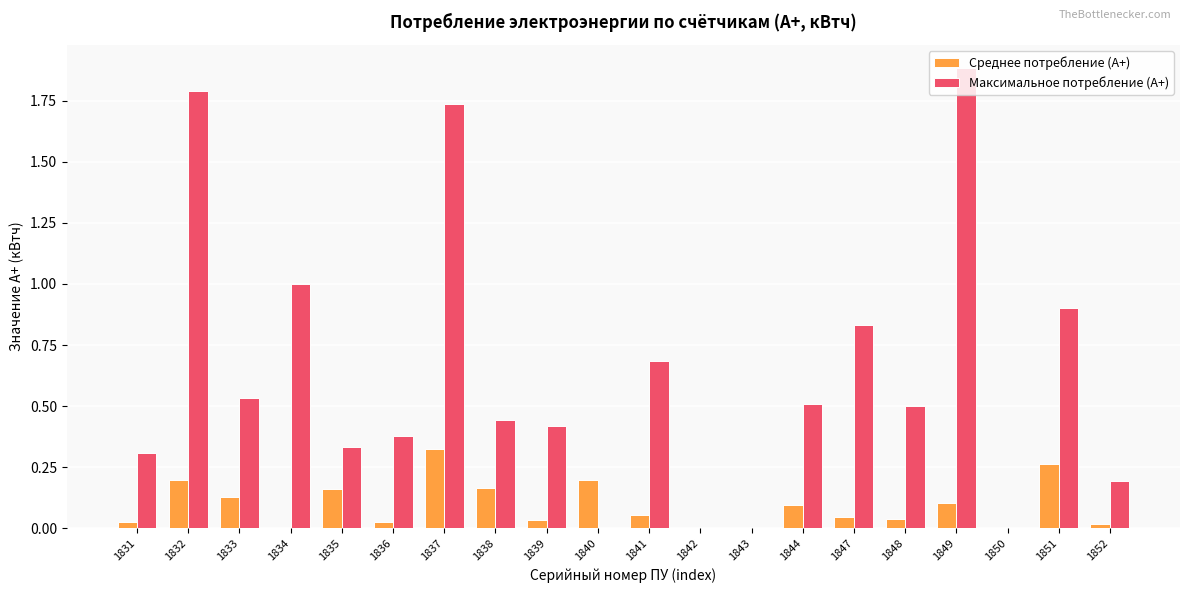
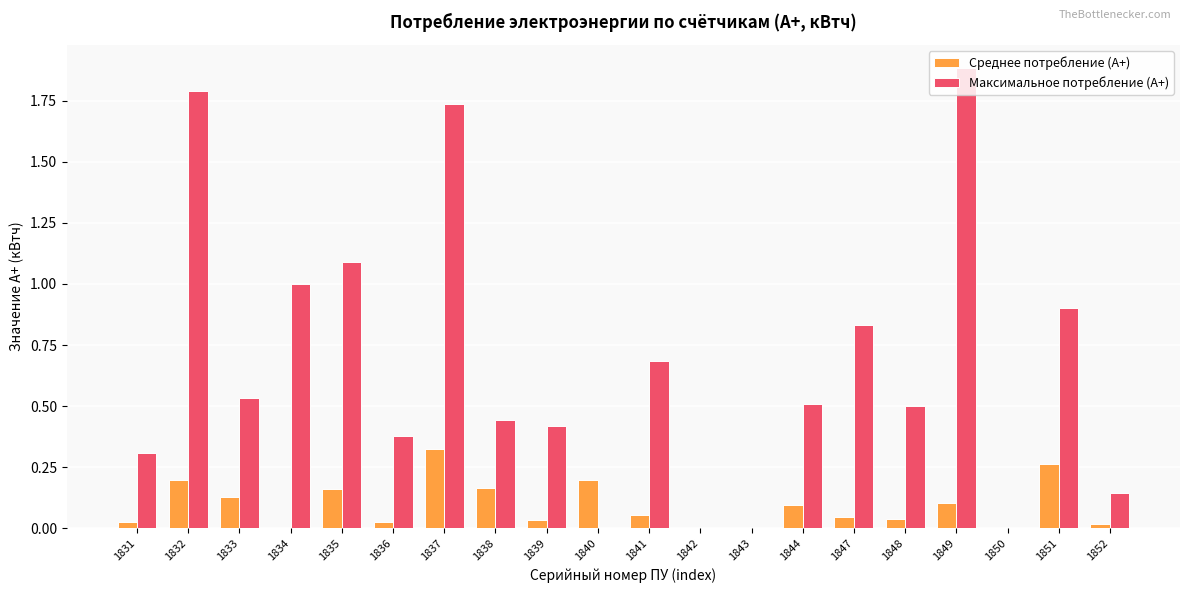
  {
    "Среднее потребление (A+)": {
      "1831": 0.03,
      "1832": 0.20,
      "1833": 0.13,
      "1834": 0.00,
      "1835": 0.16,
      "1836": 0.03,
      "1837": 0.32,
      "1838": 0.16,
      "1839": 0.04,
      "1840": 0.20,
      "1841": 0.06,
      "1842": 0.00,
      "1843": 0.00,
      "1844": 0.10,
      "1847": 0.05,
      "1848": 0.04,
      "1849": 0.10,
      "1850": 0.00,
      "1851": 0.26,
      "1852": 0.02
    },
    "Максимальное потребление (A+)": {
      "1831": 0.31,
      "1832": 1.79,
      "1833": 0.53,
      "1834": 1.00,
-     "1835": 0.33,
+     "1835": 1.09,
      "1836": 0.38,
      "1837": 1.74,
      "1838": 0.44,
      "1839": 0.42,
      "1840": 0.00,
      "1841": 0.68,
      "1842": 0.00,
      "1843": 0.00,
      "1844": 0.51,
      "1847": 0.83,
      "1848": 0.50,
      "1850": 0.00,
      "1851": 0.90,
-     "1852": 0.19
+     "1852": 0.14
    }
  }
